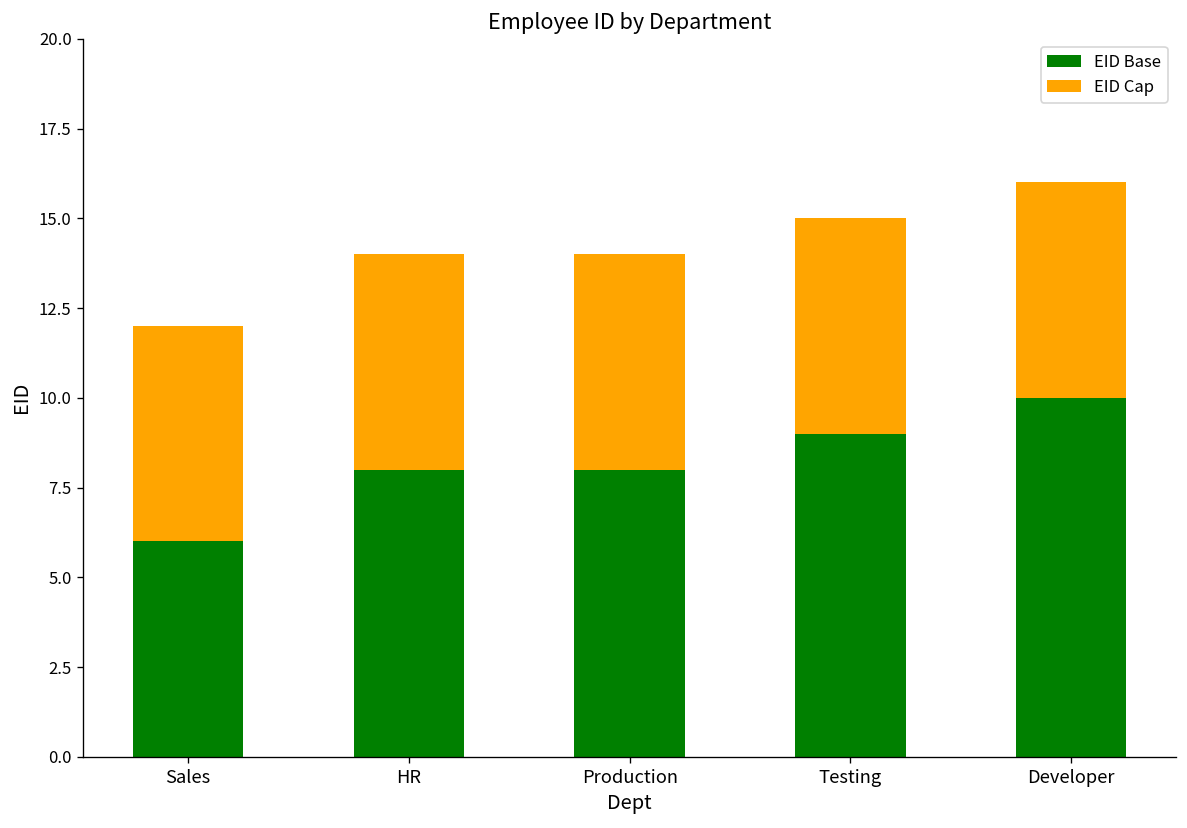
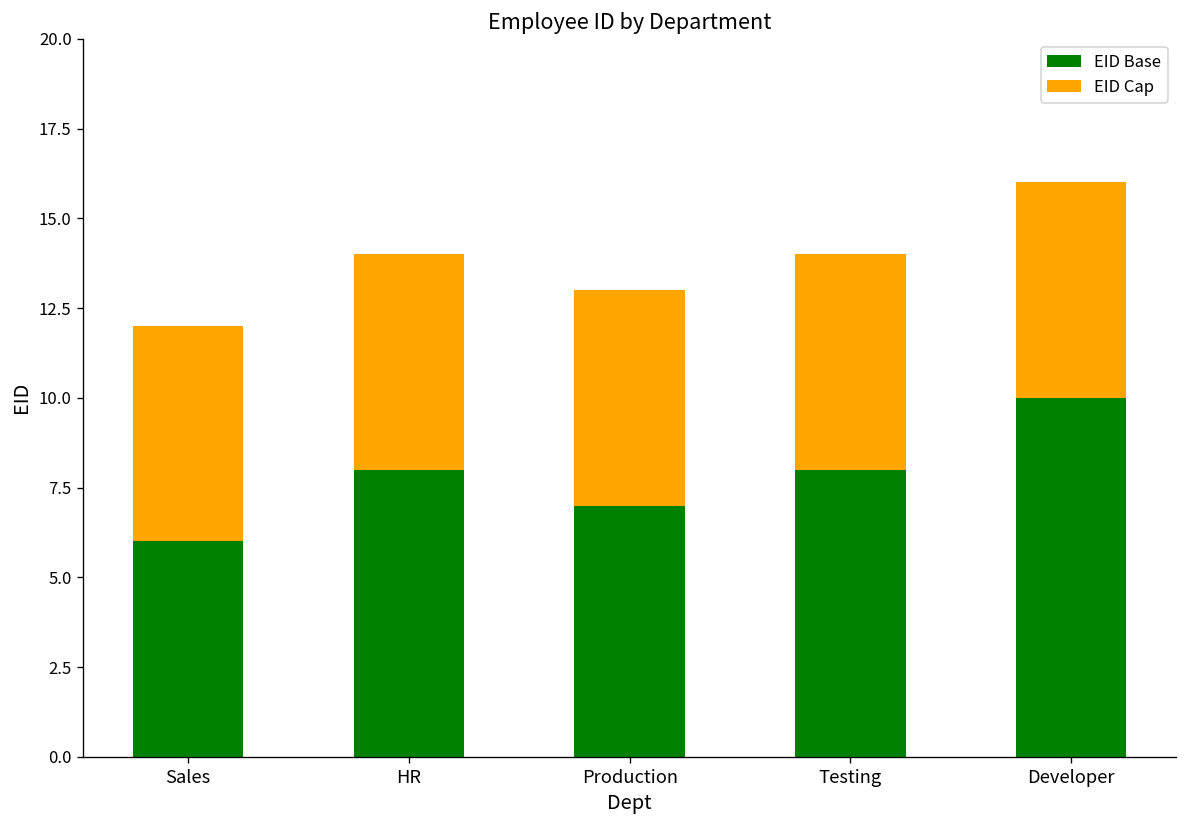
  {
    "EID Base": {
      "Sales": 6.0,
      "HR": 8.0,
-     "Production": 8.0,
-     "Testing": 9.0,
+     "Production": 7.0,
+     "Testing": 8.0,
      "Developer": 10.0
    },
    "EID Cap": {
      "Sales": 6.0,
      "HR": 6.0,
      "Production": 6.0,
      "Testing": 6.0,
      "Developer": 6.0
    }
  }
